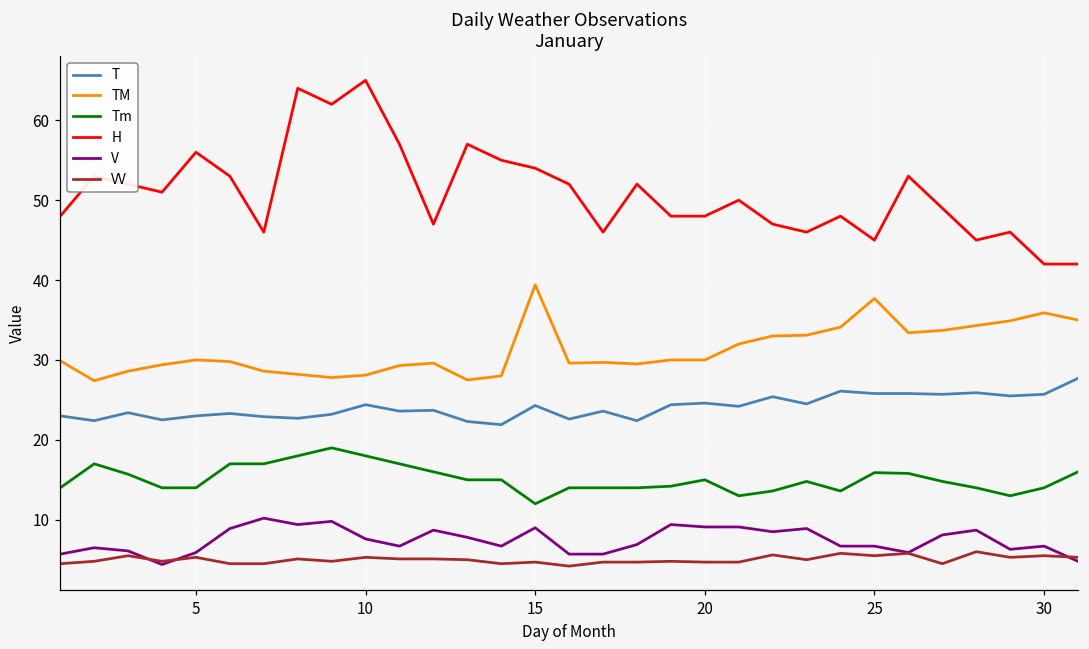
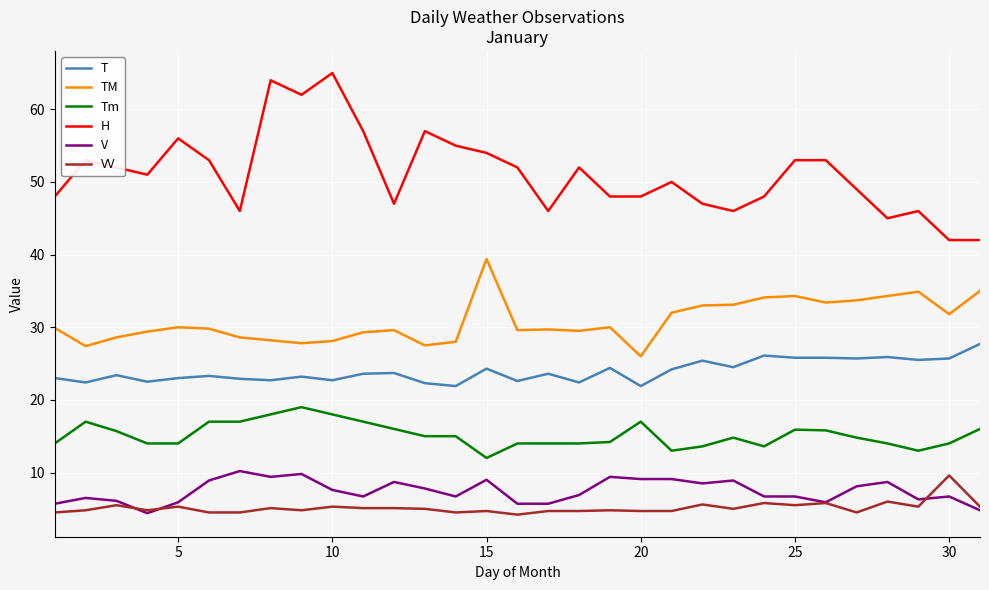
  {
    "T": {
      "5": 23,
-     "10": 24,
+     "10": 23,
      "15": 24,
-     "20": 25,
+     "20": 22,
      "25": 26,
      "30": 26
    },
    "TM": {
      "5": 30,
      "10": 28,
      "15": 39,
-     "20": 30,
-     "25": 38,
-     "30": 36
+     "20": 26,
+     "25": 34,
+     "30": 32
    },
    "Tm": {
      "5": 14,
      "10": 18,
      "15": 12,
-     "20": 15,
+     "20": 17,
      "25": 16,
      "30": 14
    },
    "H": {
      "5": 56,
      "10": 65,
      "15": 54,
      "20": 48,
-     "25": 45,
+     "25": 53,
      "30": 42
    },
    "V": {
      "5": 6,
      "10": 8,
      "15": 9,
      "20": 9,
      "25": 7,
      "30": 7
    },
    "VV": {
      "5": 5,
      "10": 5,
      "15": 5,
      "20": 5,
      "25": 6,
-     "30": 6
+     "30": 10
    }
  }
